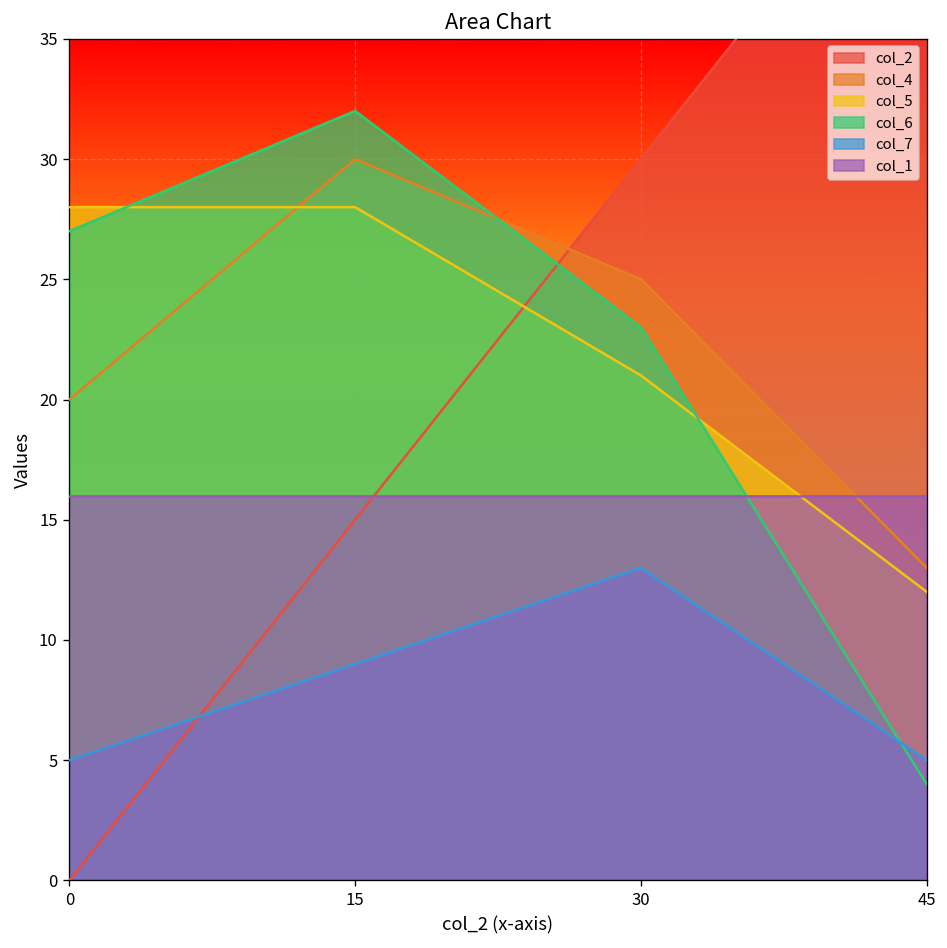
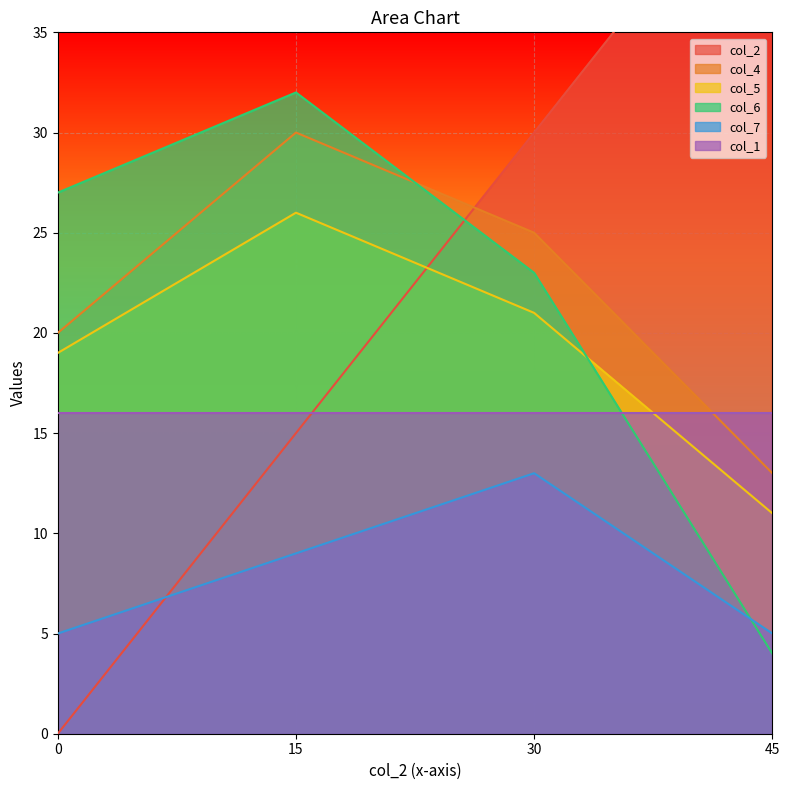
  {
    "col_5": {
-     "0": 28,
-     "15": 28,
+     "0": 19,
+     "15": 26,
      "30": 21,
-     "45": 12
+     "45": 11
    },
    "col_6": {
      "0": 27,
      "15": 32,
      "30": 23,
      "45": 4
    },
    "col_7": {
      "0": 5,
      "15": 9,
      "30": 13,
      "45": 5
    },
    "col_1": {
      "0": 16,
      "15": 16,
      "30": 16,
      "45": 16
    }
  }
